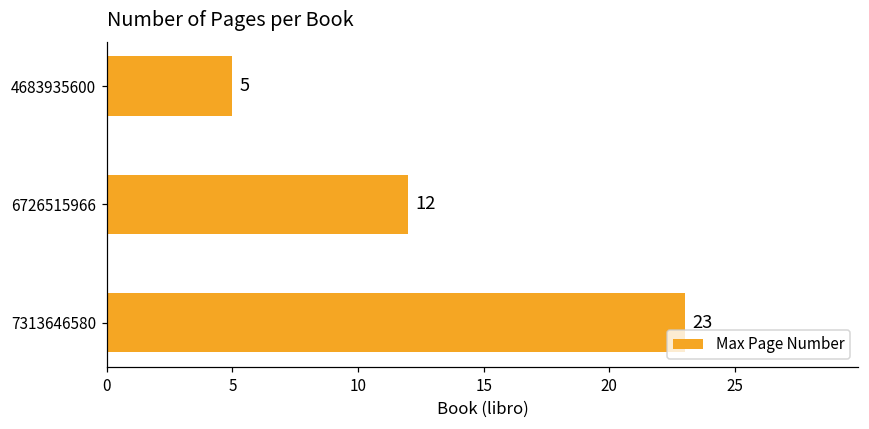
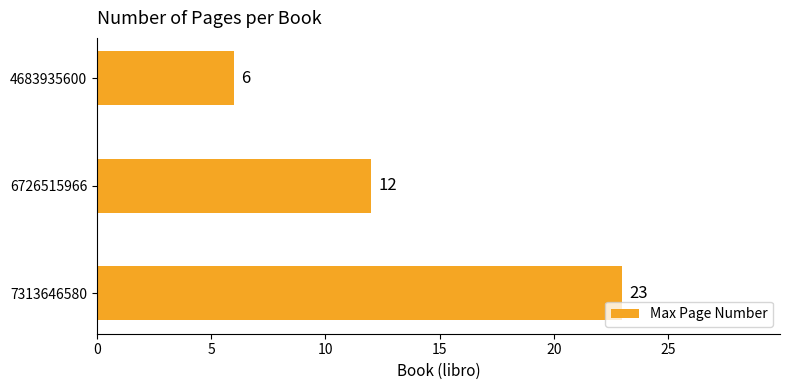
  {
-   "4683935600": 5,
+   "4683935600": 6,
    "6726515966": 12
  }
